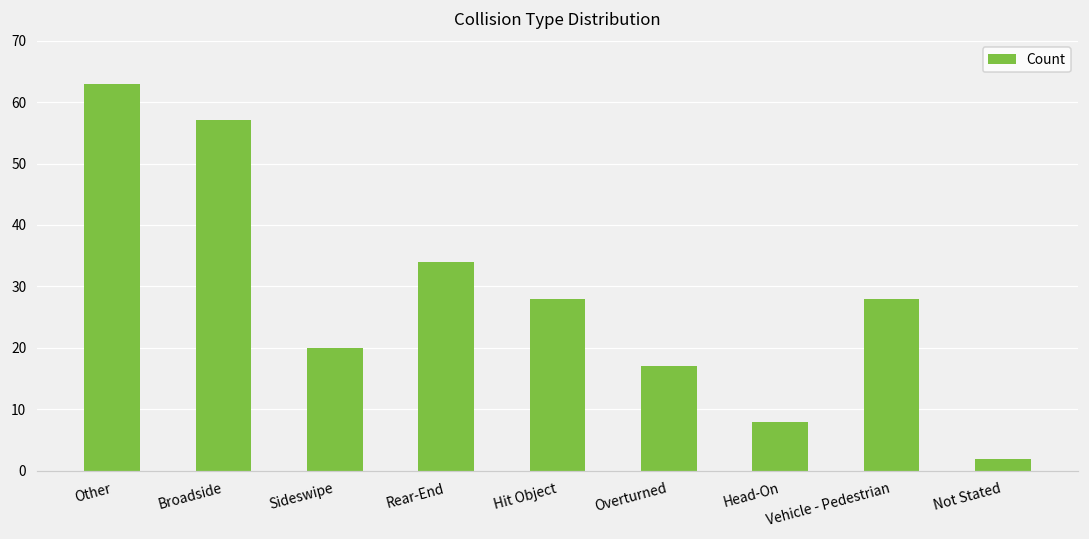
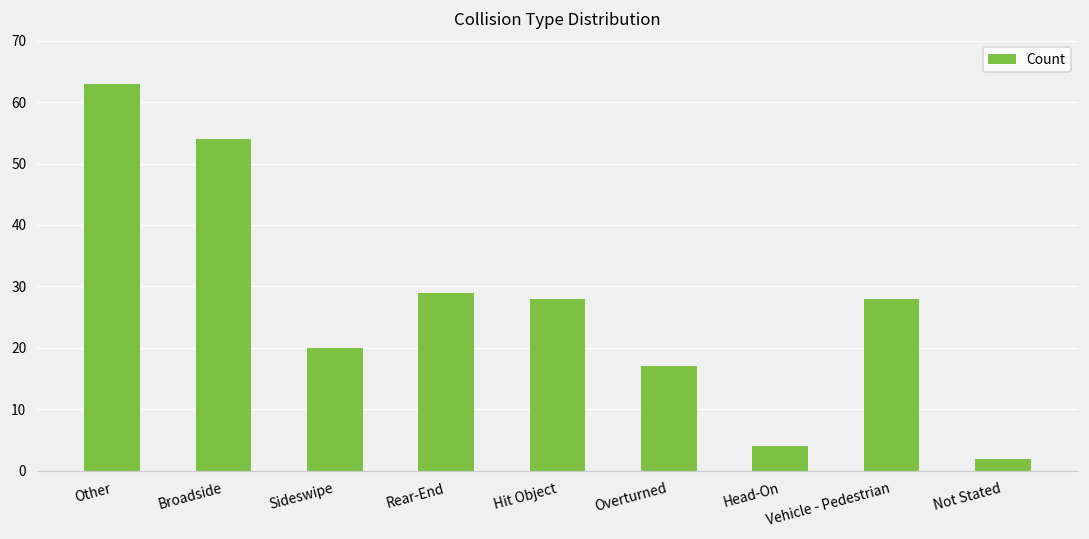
  {
    "Other": 63,
-   "Broadside": 57,
+   "Broadside": 54,
    "Sideswipe": 20,
-   "Rear-End": 34,
+   "Rear-End": 29,
    "Hit Object": 28,
    "Overturned": 17,
-   "Head-On": 8,
+   "Head-On": 4,
    "Vehicle - Pedestrian": 28,
    "Not Stated": 2
  }
